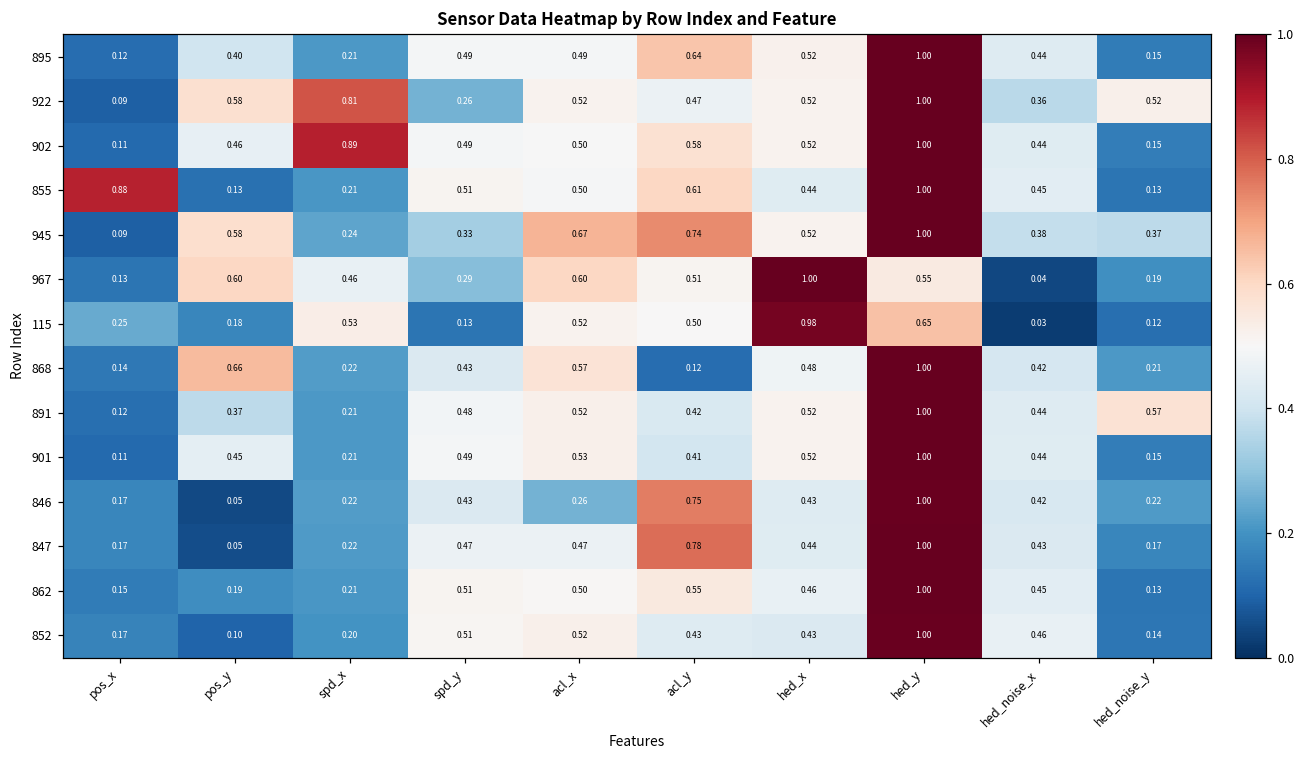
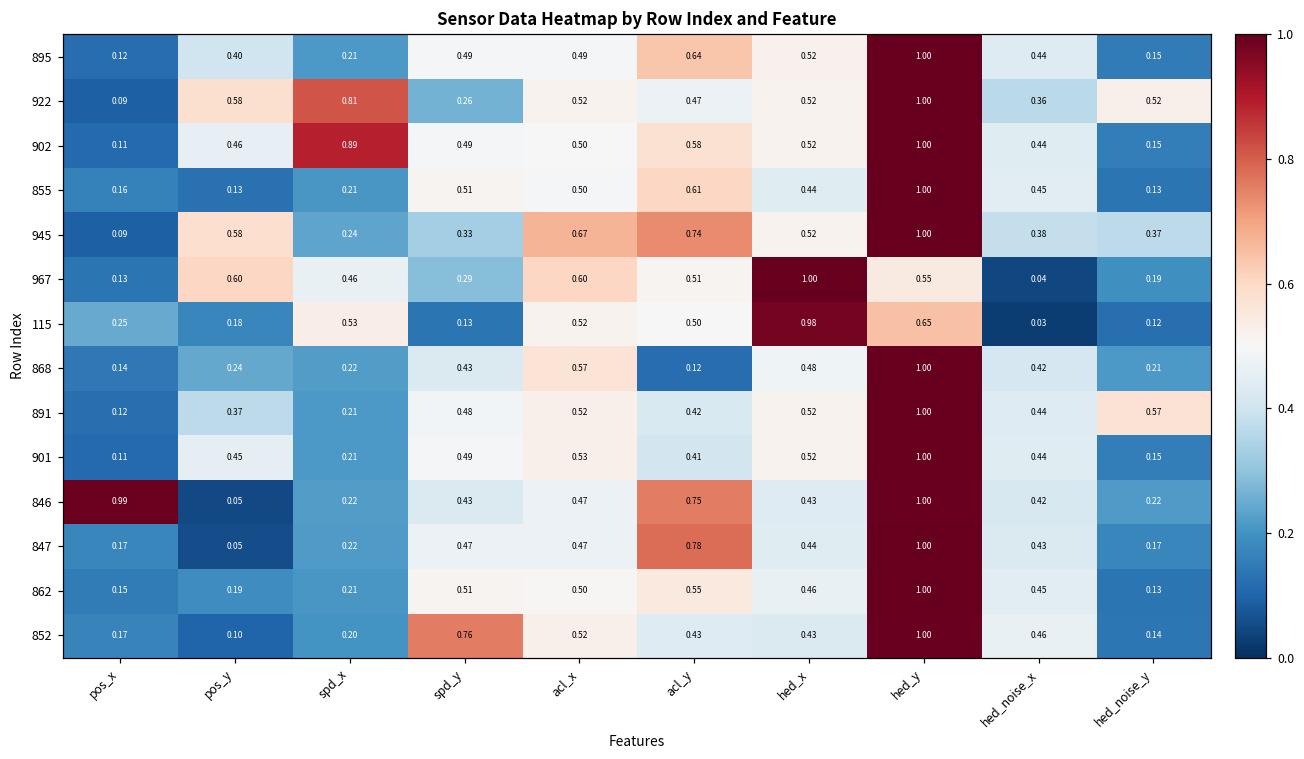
  {
    "895": {
      "pos_x": 0.12,
      "pos_y": 0.40,
      "spd_x": 0.21,
      "spd_y": 0.49,
      "acl_x": 0.49,
      "acl_y": 0.64,
      "hed_x": 0.52,
      "hed_y": 1.00,
      "hed_noise_x": 0.44,
      "hed_noise_y": 0.15
    },
    "922": {
      "pos_x": 0.09,
      "pos_y": 0.58,
      "spd_x": 0.81,
      "spd_y": 0.26,
      "acl_x": 0.52,
      "acl_y": 0.47,
      "hed_x": 0.52,
      "hed_y": 1.00,
      "hed_noise_x": 0.36,
      "hed_noise_y": 0.52
    },
    "902": {
      "pos_x": 0.11,
      "pos_y": 0.46,
      "spd_x": 0.89,
      "spd_y": 0.49,
      "acl_x": 0.50,
      "acl_y": 0.58,
      "hed_x": 0.52,
      "hed_y": 1.00,
      "hed_noise_x": 0.44,
      "hed_noise_y": 0.15
    },
    "855": {
-     "pos_x": 0.88,
+     "pos_x": 0.16,
      "pos_y": 0.13,
      "spd_x": 0.21,
      "spd_y": 0.51,
      "acl_x": 0.50,
      "acl_y": 0.61,
      "hed_x": 0.44,
      "hed_y": 1.00,
      "hed_noise_x": 0.45,
      "hed_noise_y": 0.13
    },
    "945": {
      "pos_x": 0.09,
      "pos_y": 0.58,
      "spd_x": 0.24,
      "spd_y": 0.33,
      "acl_x": 0.67,
      "acl_y": 0.74,
      "hed_x": 0.52,
      "hed_y": 1.00,
      "hed_noise_x": 0.38,
      "hed_noise_y": 0.37
    },
    "967": {
      "pos_x": 0.13,
      "pos_y": 0.60,
      "spd_x": 0.46,
      "spd_y": 0.29,
      "acl_x": 0.60,
      "acl_y": 0.51,
      "hed_x": 1.00,
      "hed_y": 0.55,
      "hed_noise_x": 0.04,
      "hed_noise_y": 0.19
    },
    "115": {
      "pos_x": 0.25,
      "pos_y": 0.18,
      "spd_x": 0.53,
      "spd_y": 0.13,
      "acl_x": 0.52,
      "acl_y": 0.50,
      "hed_x": 0.98,
      "hed_y": 0.65,
      "hed_noise_x": 0.03,
      "hed_noise_y": 0.12
    },
    "868": {
      "pos_x": 0.14,
-     "pos_y": 0.66,
+     "pos_y": 0.24,
      "spd_x": 0.22,
      "spd_y": 0.43,
      "acl_x": 0.57,
      "acl_y": 0.12,
      "hed_x": 0.48,
      "hed_y": 1.00,
      "hed_noise_x": 0.42,
      "hed_noise_y": 0.21
    },
    "891": {
      "pos_x": 0.12,
      "pos_y": 0.37,
      "spd_x": 0.21,
      "spd_y": 0.48,
      "acl_x": 0.52,
      "acl_y": 0.42,
      "hed_x": 0.52,
      "hed_y": 1.00,
      "hed_noise_x": 0.44,
      "hed_noise_y": 0.57
    },
    "901": {
      "pos_x": 0.11,
      "pos_y": 0.45,
      "spd_x": 0.21,
      "spd_y": 0.49,
      "acl_x": 0.53,
      "acl_y": 0.41,
      "hed_x": 0.52,
      "hed_y": 1.00,
      "hed_noise_x": 0.44,
      "hed_noise_y": 0.15
    },
    "846": {
-     "pos_x": 0.17,
+     "pos_x": 0.99,
      "pos_y": 0.05,
      "spd_x": 0.22,
      "spd_y": 0.43,
-     "acl_x": 0.26,
+     "acl_x": 0.47,
      "acl_y": 0.75,
      "hed_x": 0.43,
      "hed_y": 1.00,
      "hed_noise_x": 0.42,
      "hed_noise_y": 0.22
    },
    "847": {
      "pos_x": 0.17,
      "pos_y": 0.05,
      "spd_x": 0.22,
      "spd_y": 0.47,
      "acl_x": 0.47,
      "acl_y": 0.78,
      "hed_x": 0.44,
      "hed_y": 1.00,
      "hed_noise_x": 0.43,
      "hed_noise_y": 0.17
    },
    "862": {
      "pos_x": 0.15,
      "pos_y": 0.19,
      "spd_x": 0.21,
      "spd_y": 0.51,
      "acl_x": 0.50,
      "acl_y": 0.55,
      "hed_x": 0.46,
      "hed_y": 1.00,
      "hed_noise_x": 0.45,
      "hed_noise_y": 0.13
    },
    "852": {
      "pos_x": 0.17,
      "pos_y": 0.10,
      "spd_x": 0.20,
-     "spd_y": 0.51,
+     "spd_y": 0.76,
      "acl_x": 0.52,
      "acl_y": 0.43,
      "hed_x": 0.43,
      "hed_y": 1.00,
      "hed_noise_x": 0.46,
      "hed_noise_y": 0.14
    }
  }
